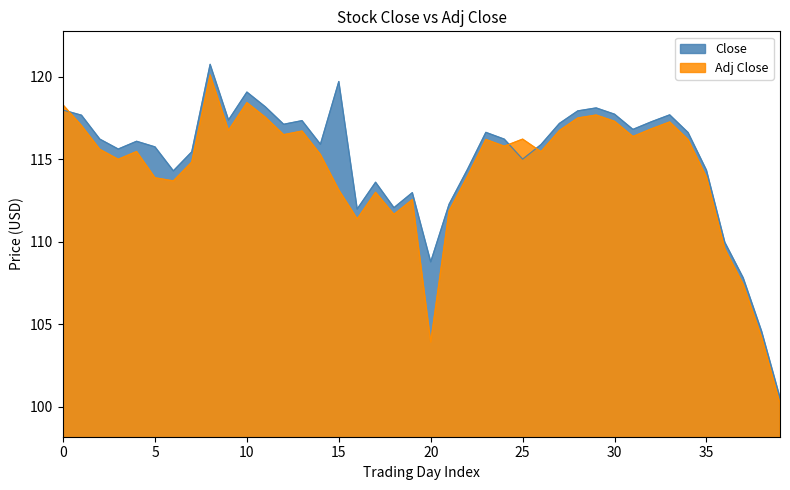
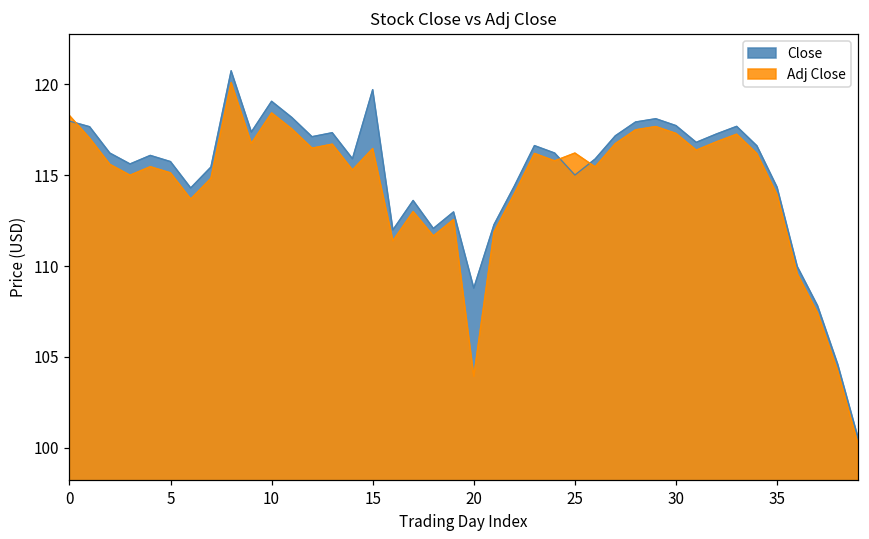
  {
    "Close": {
      "0": 118.0,
      "5": 115.8,
      "10": 119.1,
      "15": 119.7,
      "20": 108.8,
      "25": 115.0,
      "30": 117.7,
      "35": 114.3
    },
    "Adj Close": {
      "0": 118.3,
-     "5": 113.9,
+     "5": 115.1,
      "10": 118.4,
-     "15": 113.1,
+     "15": 116.5,
      "20": 103.9,
      "25": 116.2,
      "30": 117.3,
      "35": 113.9
    }
  }
